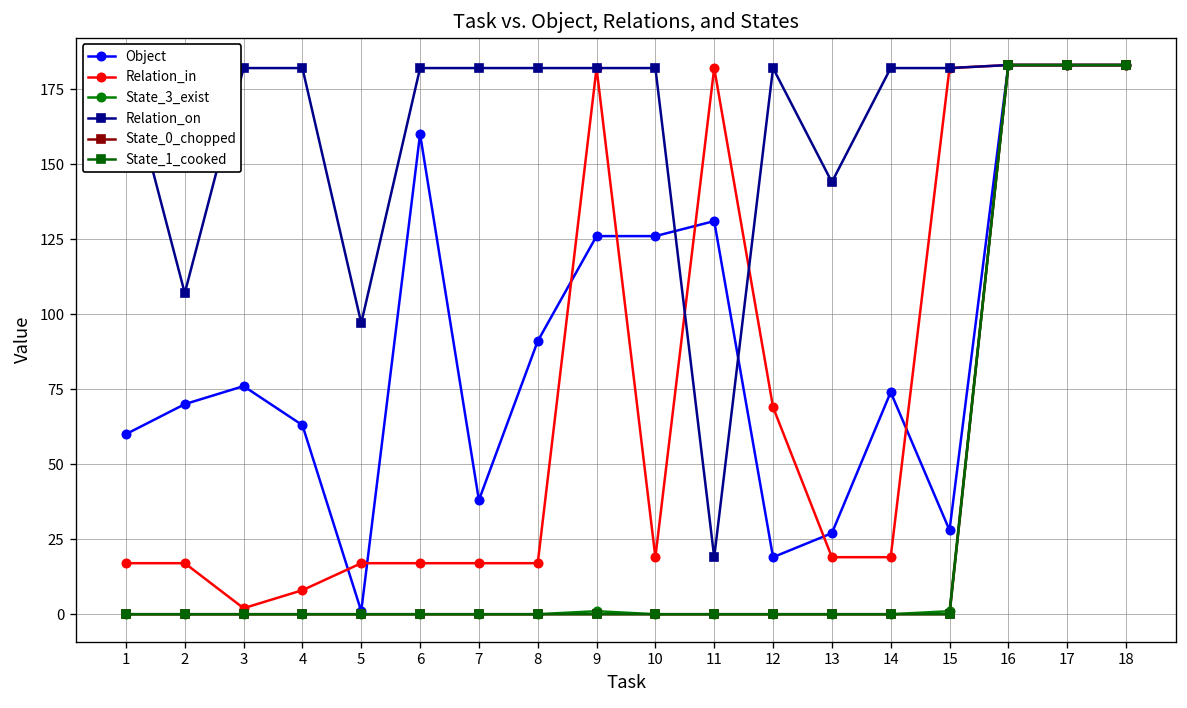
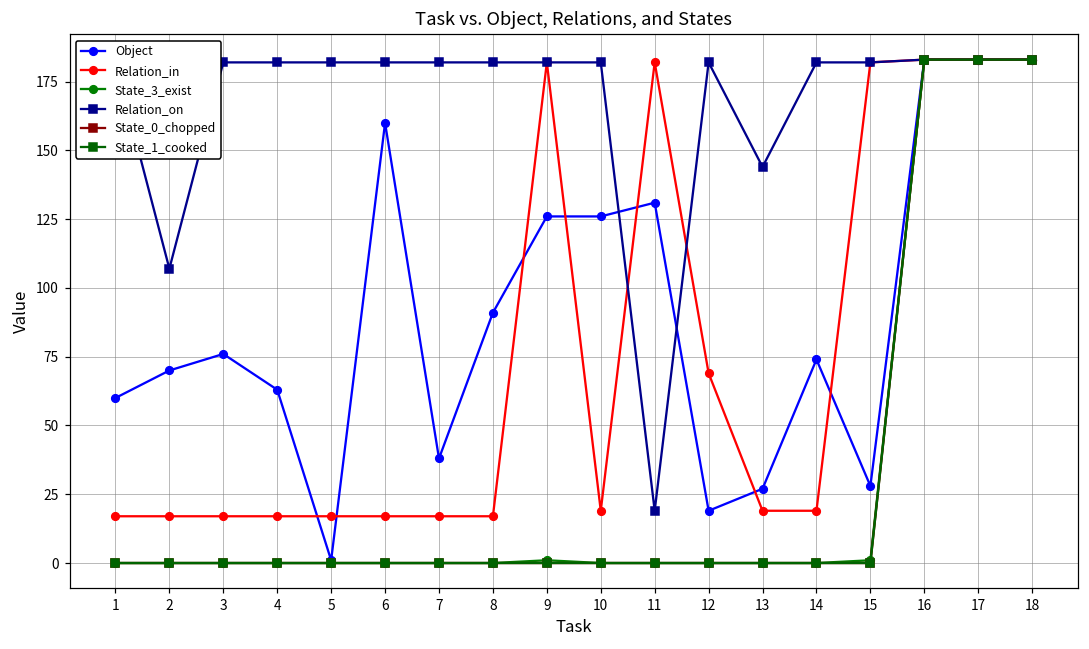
  {
    "Object": {
      "1": 60,
      "2": 70,
      "3": 76,
      "4": 63,
      "6": 160,
      "7": 38,
      "8": 91,
      "9": 126,
      "10": 126,
      "11": 131,
      "12": 19,
      "13": 27,
      "14": 74,
      "15": 28
    },
    "Relation_in": {
      "1": 17,
      "2": 17,
-     "3": 2,
-     "4": 8,
+     "3": 17,
+     "4": 17,
      "5": 17,
      "6": 17,
      "7": 17,
      "8": 17,
      "10": 19,
      "11": 182,
      "12": 69,
      "13": 19,
      "14": 19
    },
    "Relation_on": {
      "2": 107,
      "3": 182,
      "4": 182,
-     "5": 97,
+     "5": 182,
      "6": 182,
      "7": 182,
      "8": 182,
      "10": 182,
      "11": 19,
      "12": 182,
      "13": 144,
      "14": 182
    }
  }
